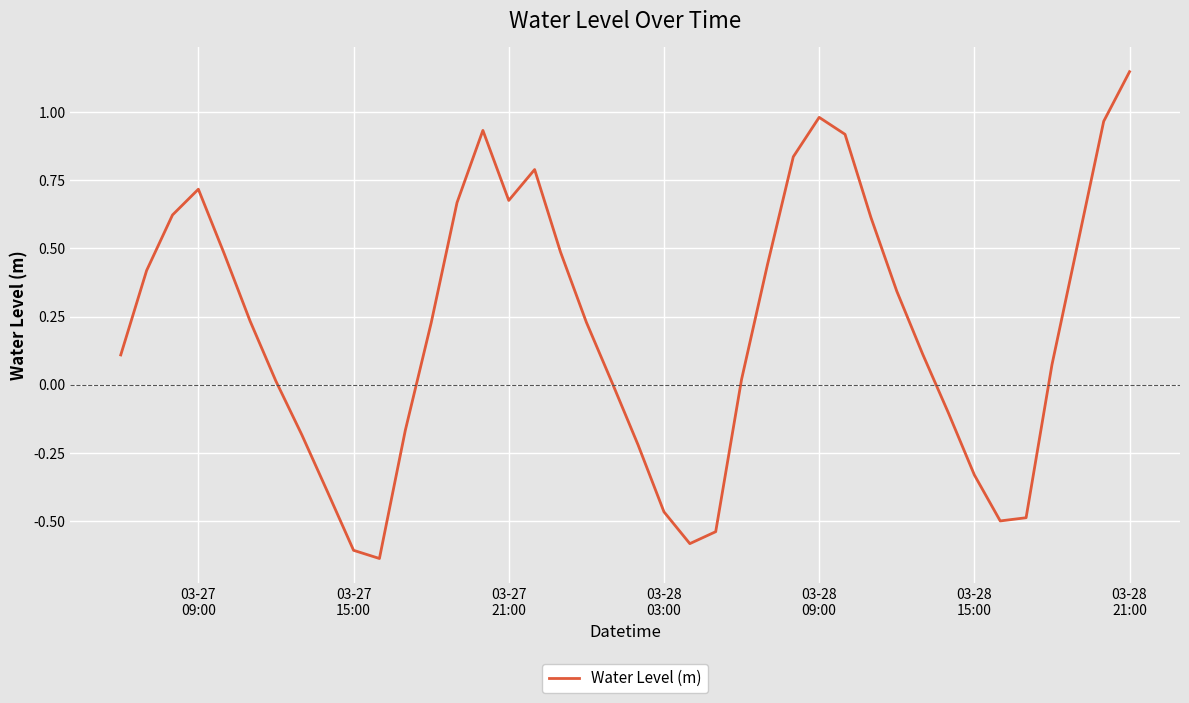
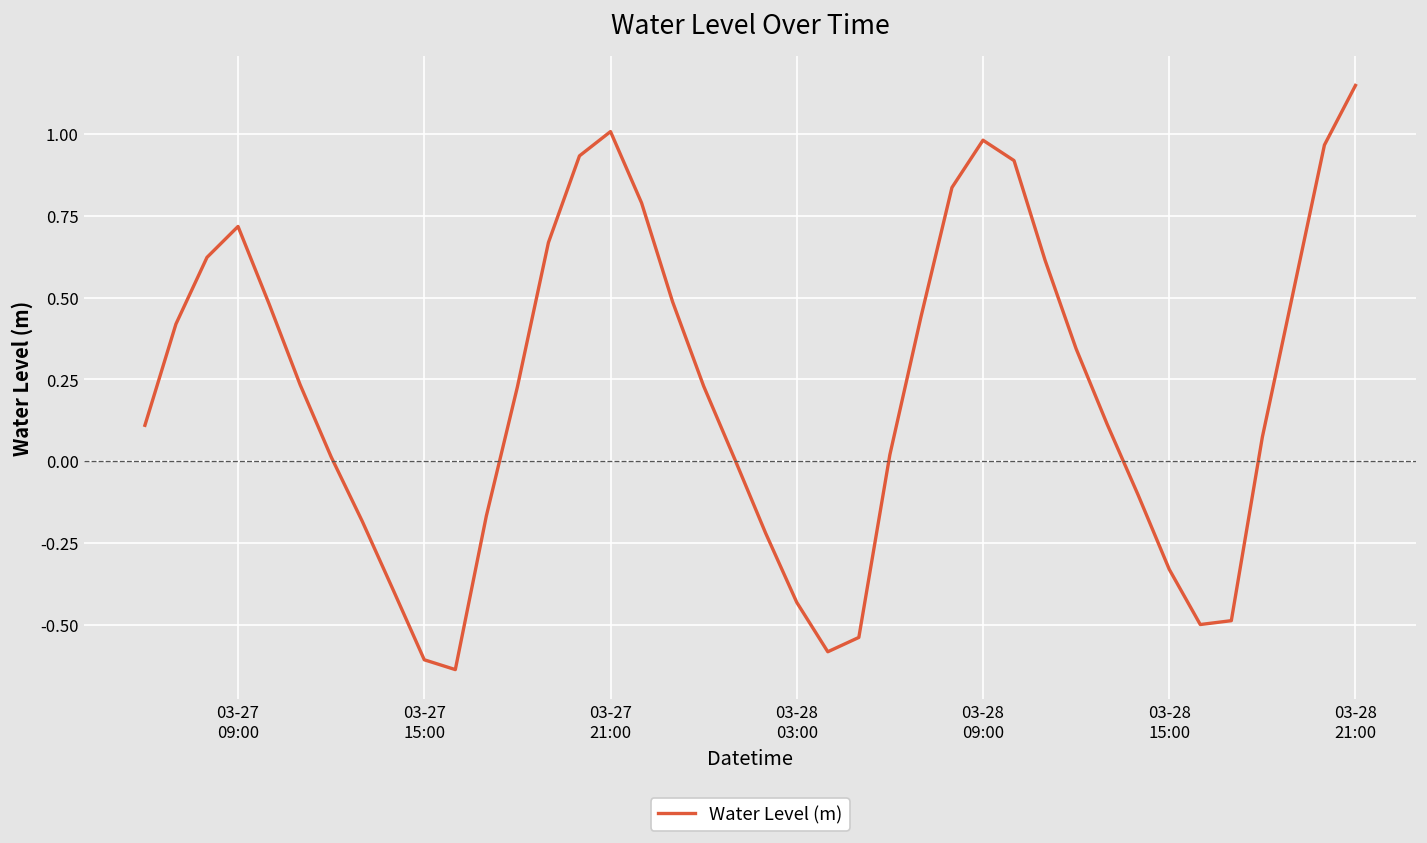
  {
    "03-27 09:00": 0.72,
    "03-27 15:00": -0.61,
-   "03-27 21:00": 0.68,
-   "03-28 03:00": -0.47,
+   "03-27 21:00": 1.01,
+   "03-28 03:00": -0.43,
    "03-28 09:00": 0.98,
    "03-28 15:00": -0.33,
    "03-28 21:00": 1.15
  }
